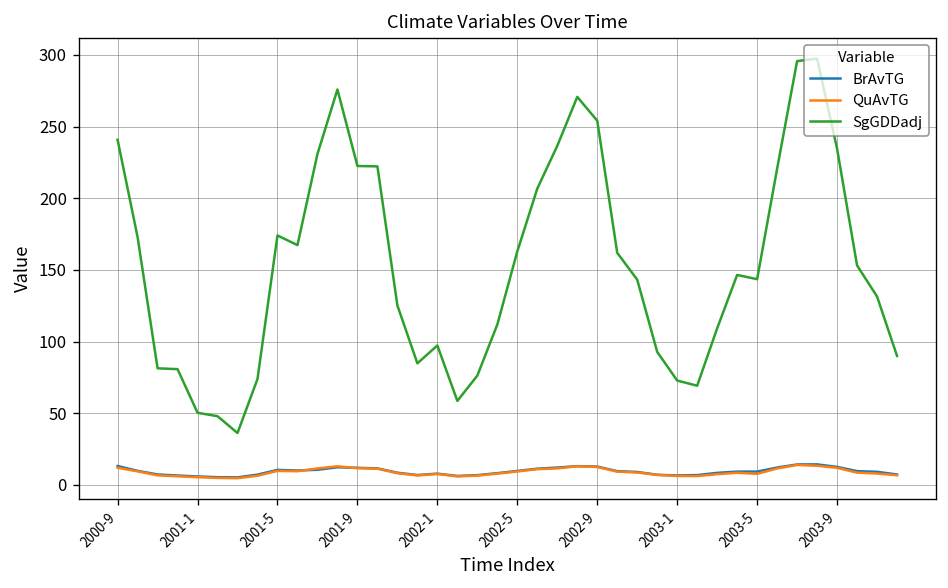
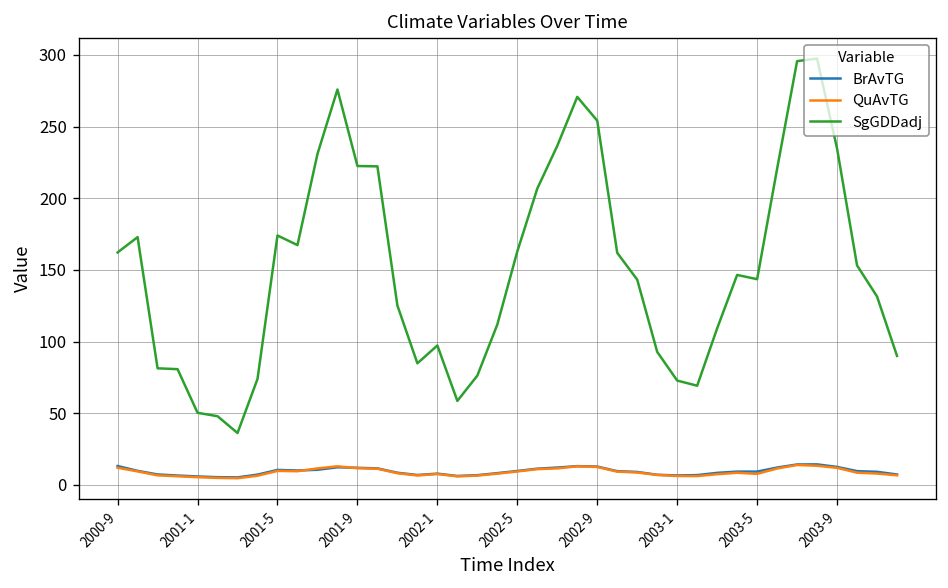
  {
    "SgGDDadj": {
-     "2000-9": 241,
+     "2000-9": 162,
      "2001-1": 50,
      "2001-5": 174,
      "2001-9": 222,
      "2002-1": 97,
      "2002-5": 163,
      "2002-9": 254,
      "2003-1": 73,
      "2003-5": 144,
      "2003-9": 235
    }
  }
